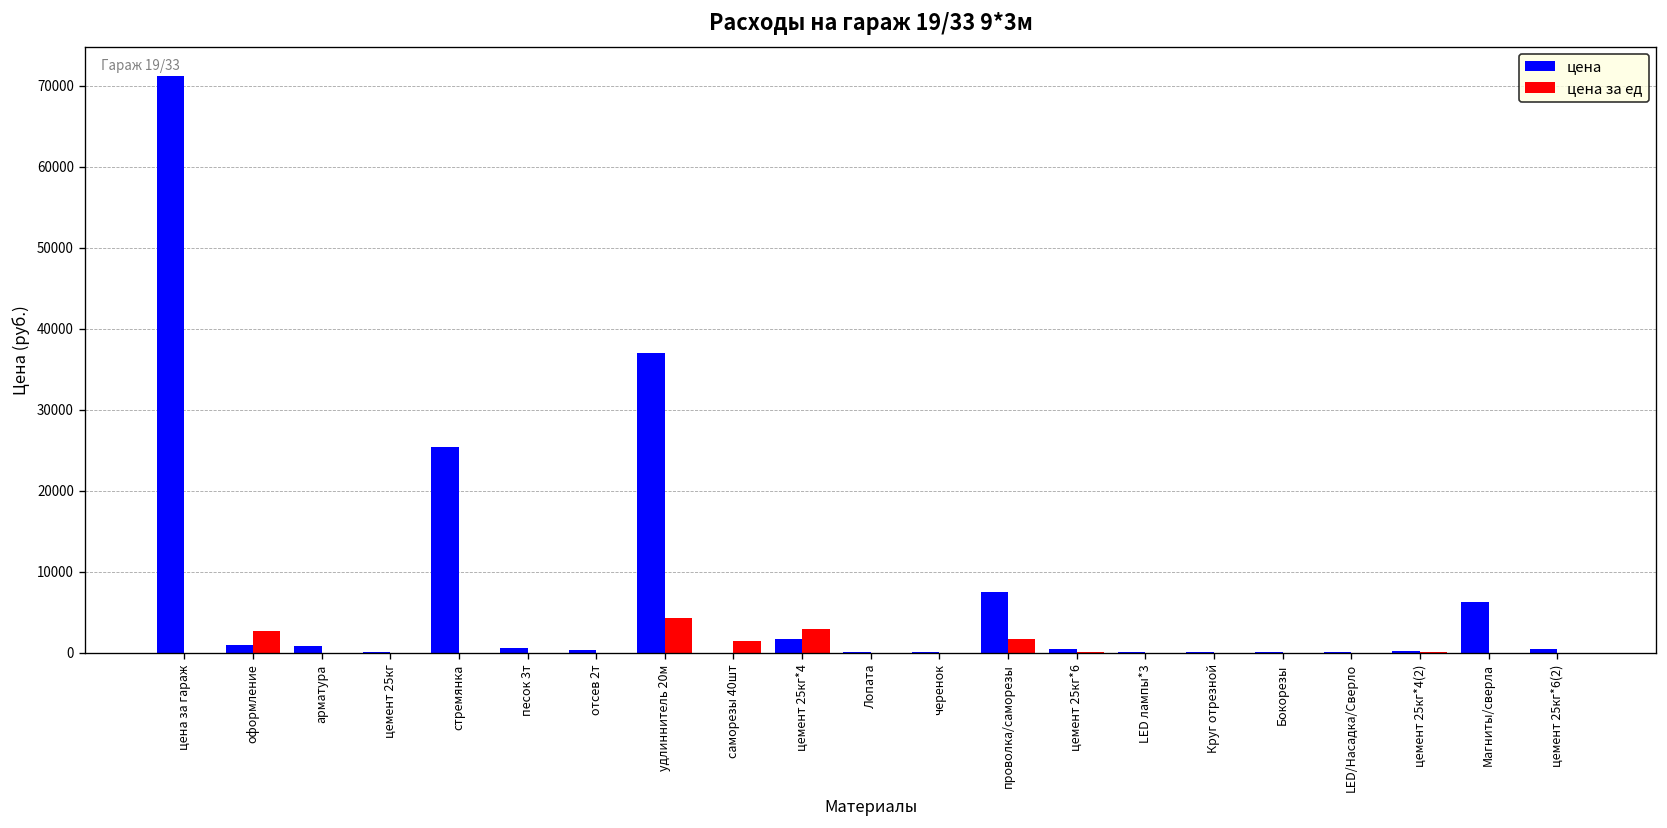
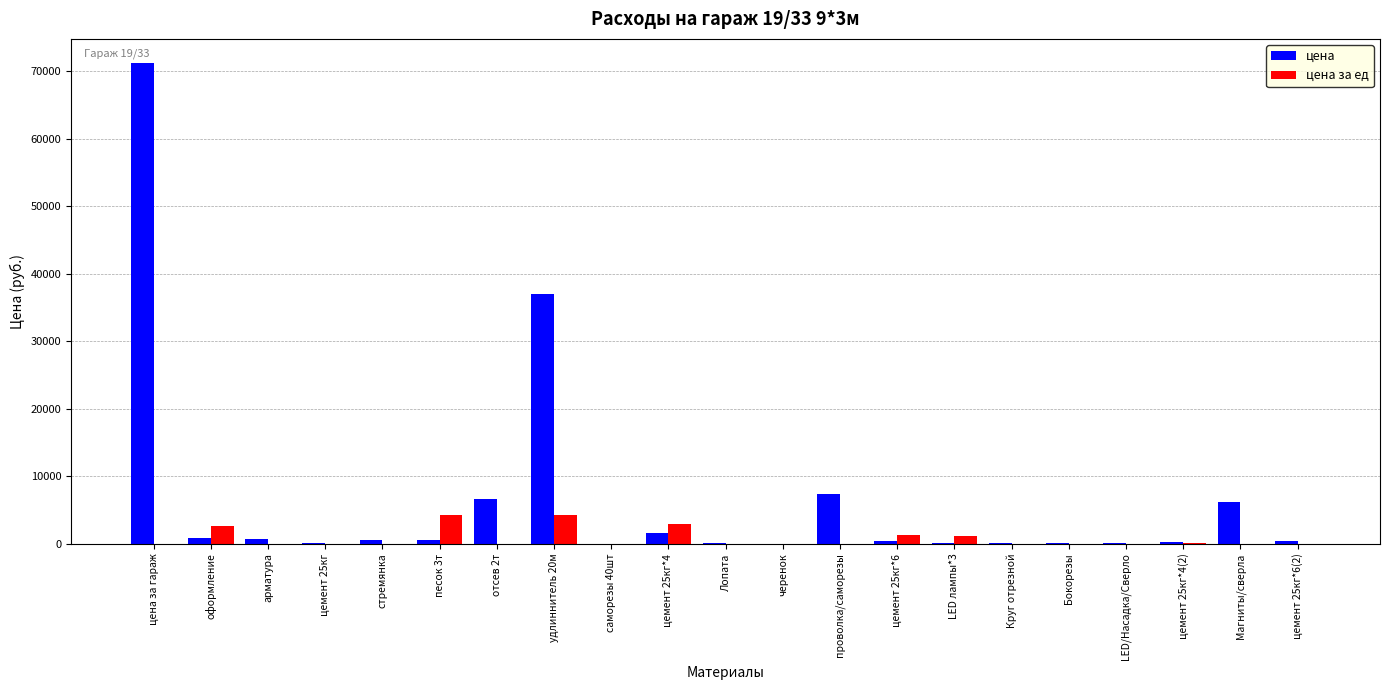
  {
    "цена": {
      "оформление": 1000,
      "арматура": 1000,
-     "стремянка": 25000,
+     "стремянка": 1000,
      "песок 3т": 1000,
-     "отсев 2т": 0,
+     "отсев 2т": 7000,
      "удлиннитель 20м": 37000,
      "цемент 25кг*4": 2000,
      "проволка/саморезы": 7000,
      "цемент 25кг*6": 0,
      "Магниты/сверла": 6000,
      "цемент 25кг*6(2)": 0
    },
    "цена за ед": {
      "цена за гараж": 0,
      "оформление": 3000,
      "арматура": 0,
      "цемент 25кг": 0,
      "стремянка": 0,
-     "песок 3т": 0,
+     "песок 3т": 4000,
      "отсев 2т": 0,
      "удлиннитель 20м": 4000,
-     "саморезы 40шт": 1000,
+     "саморезы 40шт": 0,
      "цемент 25кг*4": 3000,
      "Лопата": 0,
      "черенок": 0,
-     "проволка/саморезы": 2000,
-     "цемент 25кг*6": 0,
-     "LED лампы*3": 0,
+     "проволка/саморезы": 0,
+     "цемент 25кг*6": 1000,
+     "LED лампы*3": 1000,
      "Круг отрезной": 0,
      "Бокорезы": 0,
      "LED/Насадка/Сверло": 0,
      "Магниты/сверла": 0,
      "цемент 25кг*6(2)": 0
    }
  }
